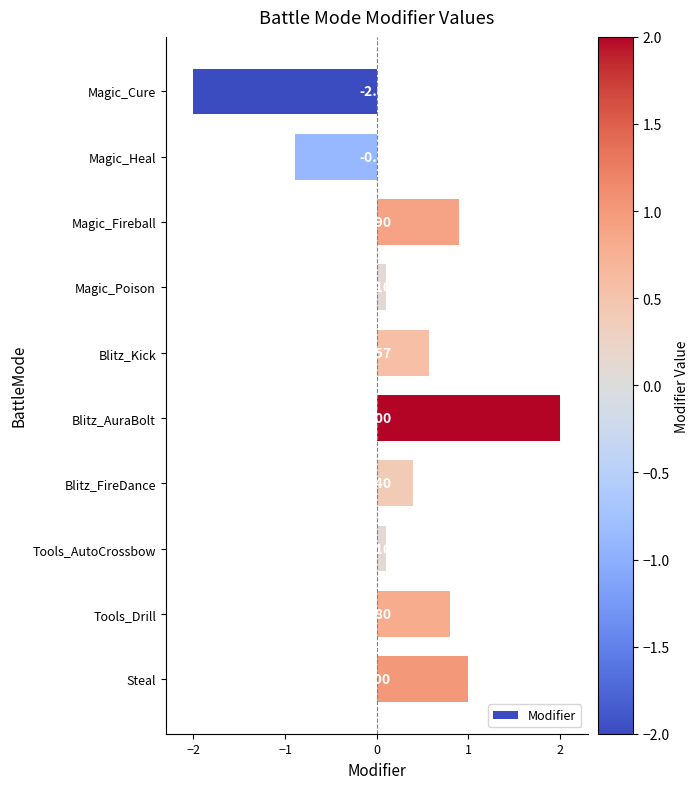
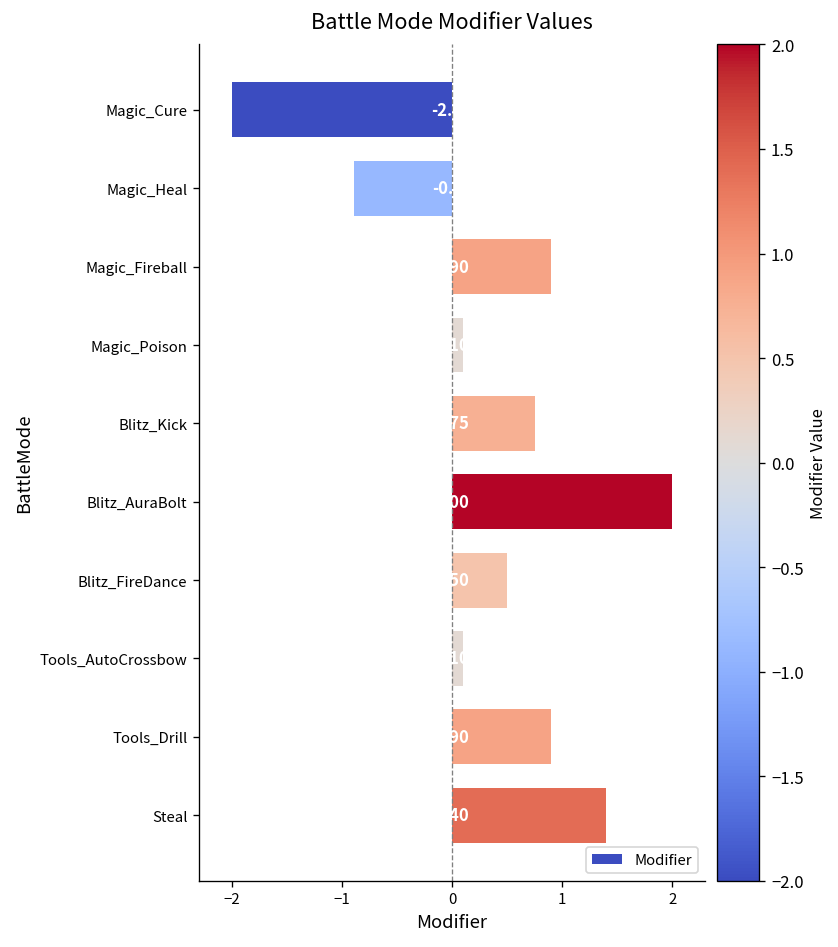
  {
    "Magic_Heal": -0.9,
    "Magic_Fireball": 0.9,
    "Magic_Poison": 0.1,
-   "Blitz_Kick": 0.6,
+   "Blitz_Kick": 0.8,
    "Blitz_AuraBolt": 2.0,
-   "Blitz_FireDance": 0.4,
+   "Blitz_FireDance": 0.5,
    "Tools_AutoCrossbow": 0.1,
-   "Tools_Drill": 0.8,
-   "Steal": 1.0
+   "Tools_Drill": 0.9,
+   "Steal": 1.4
  }
